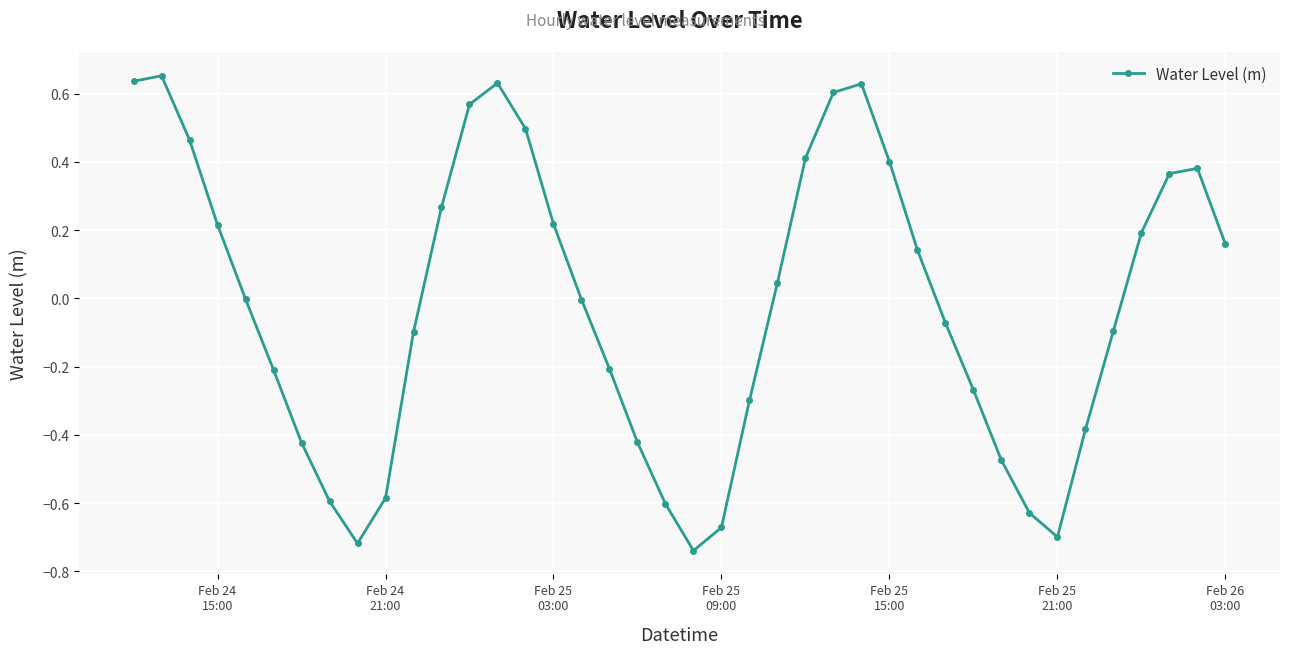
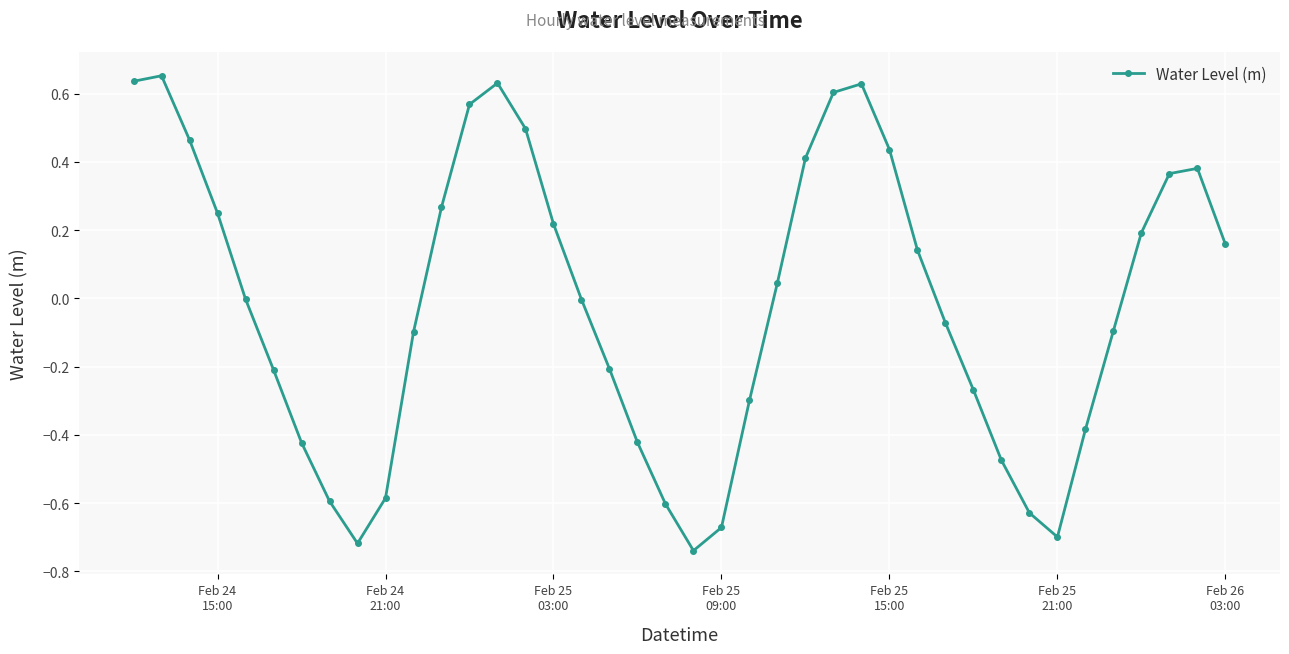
  {
-   "Feb 24 15:00": 0.22,
+   "Feb 24 15:00": 0.25,
    "Feb 24 21:00": -0.59,
    "Feb 25 03:00": 0.22,
    "Feb 25 09:00": -0.67,
-   "Feb 25 15:00": 0.40,
+   "Feb 25 15:00": 0.44,
    "Feb 25 21:00": -0.70,
    "Feb 26 03:00": 0.16
  }
